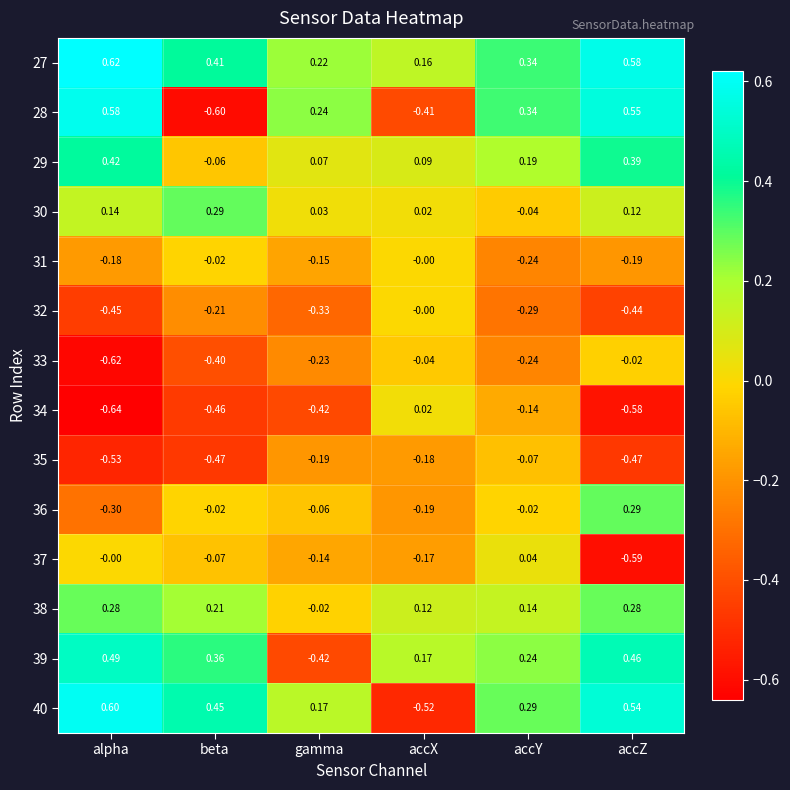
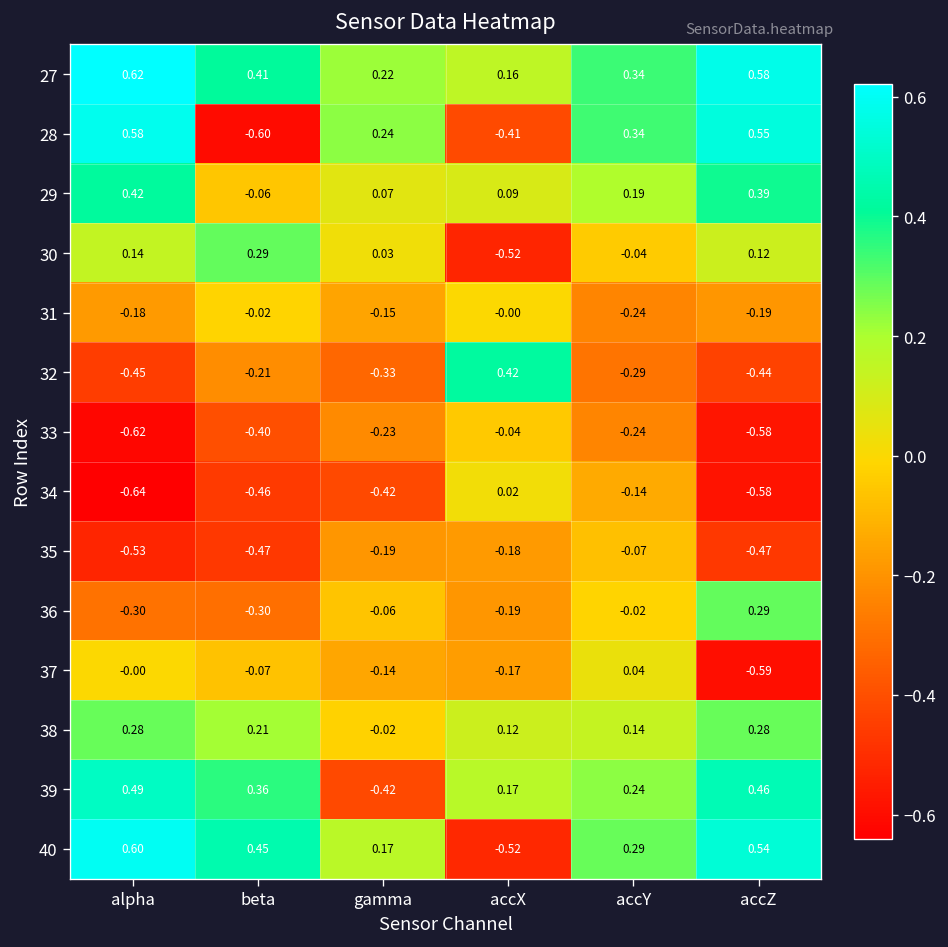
  {
    "27": {
      "alpha": 0.62,
      "beta": 0.41,
      "gamma": 0.22,
      "accX": 0.16,
      "accY": 0.34,
      "accZ": 0.58
    },
    "28": {
      "alpha": 0.58,
      "beta": -0.60,
      "gamma": 0.24,
      "accX": -0.41,
      "accY": 0.34,
      "accZ": 0.55
    },
    "29": {
      "alpha": 0.42,
      "beta": -0.06,
      "gamma": 0.07,
      "accX": 0.09,
      "accY": 0.19,
      "accZ": 0.39
    },
    "30": {
      "alpha": 0.14,
      "beta": 0.29,
      "gamma": 0.03,
-     "accX": 0.02,
+     "accX": -0.52,
      "accY": -0.04,
      "accZ": 0.12
    },
    "31": {
      "alpha": -0.18,
      "beta": -0.02,
      "gamma": -0.15,
      "accX": -0.00,
      "accY": -0.24,
      "accZ": -0.19
    },
    "32": {
      "alpha": -0.45,
      "beta": -0.21,
      "gamma": -0.33,
-     "accX": -0.00,
+     "accX": 0.42,
      "accY": -0.29,
      "accZ": -0.44
    },
    "33": {
      "alpha": -0.62,
      "beta": -0.40,
      "gamma": -0.23,
      "accX": -0.04,
      "accY": -0.24,
-     "accZ": -0.02
+     "accZ": -0.58
    },
    "34": {
      "alpha": -0.64,
      "beta": -0.46,
      "gamma": -0.42,
      "accX": 0.02,
      "accY": -0.14,
      "accZ": -0.58
    },
    "35": {
      "alpha": -0.53,
      "beta": -0.47,
      "gamma": -0.19,
      "accX": -0.18,
      "accY": -0.07,
      "accZ": -0.47
    },
    "36": {
      "alpha": -0.30,
-     "beta": -0.02,
+     "beta": -0.30,
      "gamma": -0.06,
      "accX": -0.19,
      "accY": -0.02,
      "accZ": 0.29
    },
    "37": {
      "alpha": -0.00,
      "beta": -0.07,
      "gamma": -0.14,
      "accX": -0.17,
      "accY": 0.04,
      "accZ": -0.59
    },
    "38": {
      "alpha": 0.28,
      "beta": 0.21,
      "gamma": -0.02,
      "accX": 0.12,
      "accY": 0.14,
      "accZ": 0.28
    },
    "39": {
      "alpha": 0.49,
      "beta": 0.36,
      "gamma": -0.42,
      "accX": 0.17,
      "accY": 0.24,
      "accZ": 0.46
    },
    "40": {
      "alpha": 0.60,
      "beta": 0.45,
      "gamma": 0.17,
      "accX": -0.52,
      "accY": 0.29,
      "accZ": 0.54
    }
  }
